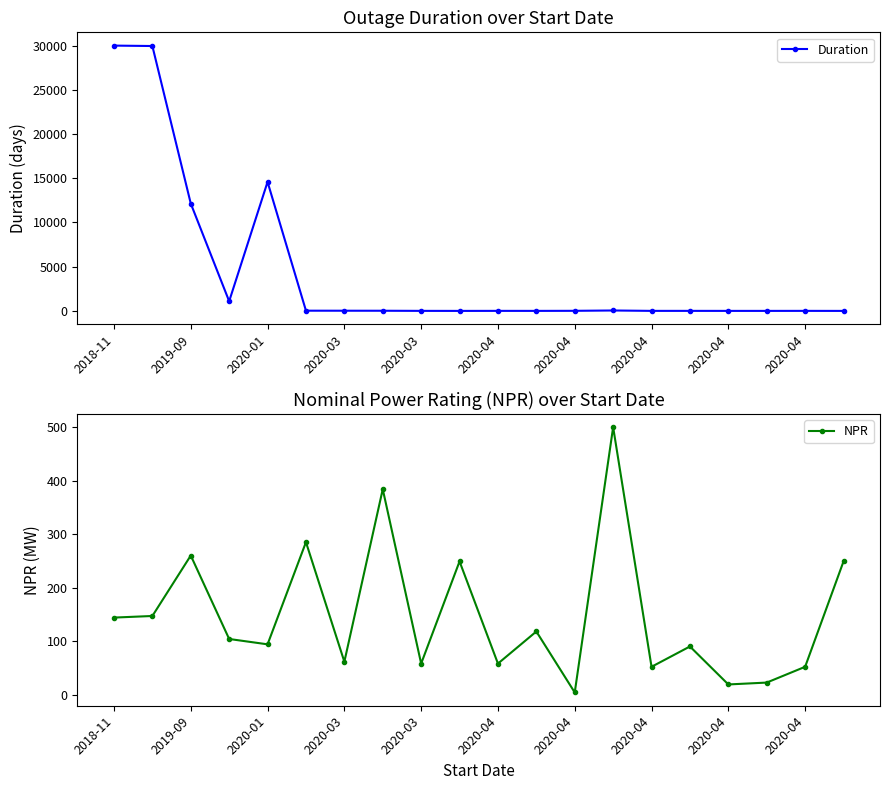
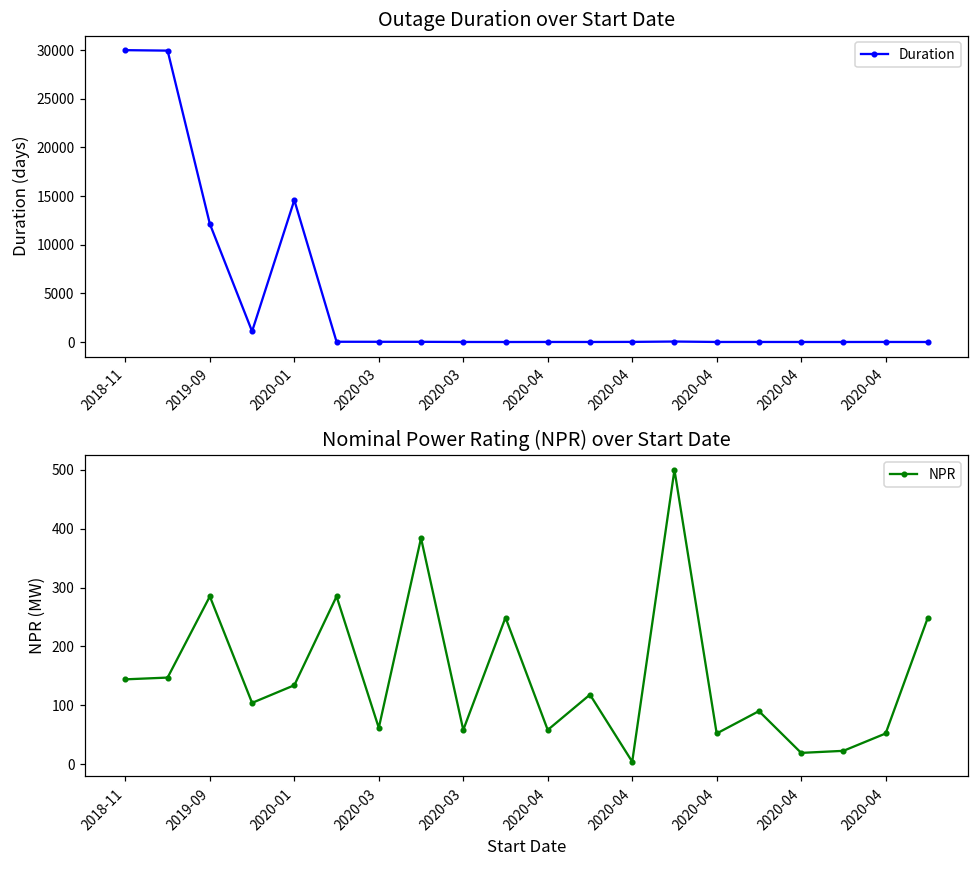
  {
    "Outage Duration over Start Date": {
      "2018-11": 30000,
      "2019-09": 12000,
      "2020-01": 15000
    },
    "Nominal Power Rating (NPR) over Start Date": {
      "2018-11": 140,
-     "2019-09": 260,
-     "2020-01": 90
+     "2019-09": 290,
+     "2020-01": 130
    }
  }
